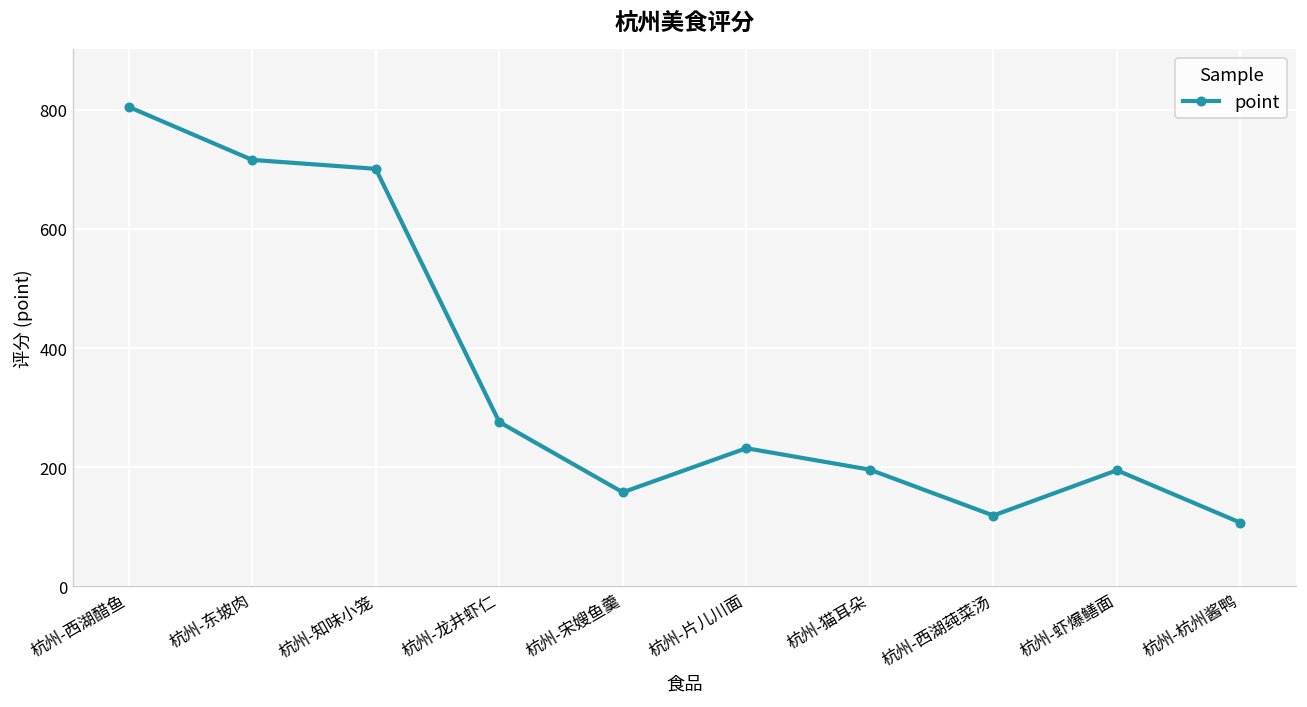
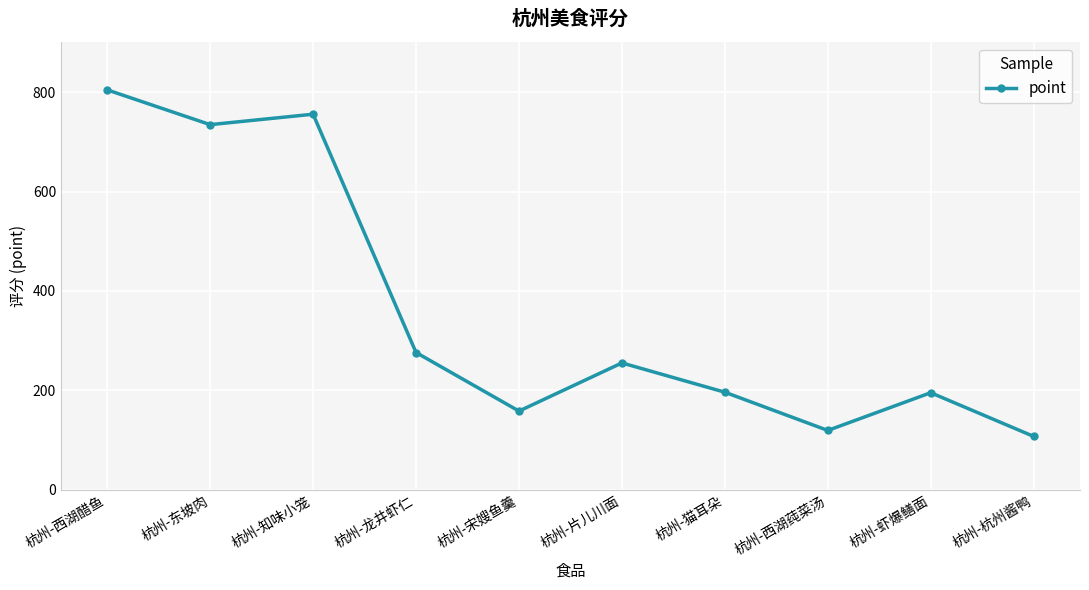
  {
    "杭州-西湖醋鱼": 810,
-   "杭州-东坡肉": 720,
-   "杭州-知味小笼": 700,
+   "杭州-东坡肉": 740,
+   "杭州-知味小笼": 760,
    "杭州-龙井虾仁": 280,
    "杭州-宋嫂鱼羹": 160,
-   "杭州-片儿川面": 230,
+   "杭州-片儿川面": 260,
    "杭州-猫耳朵": 200,
    "杭州-西湖莼菜汤": 120,
    "杭州-虾爆鳝面": 200,
    "杭州-杭州酱鸭": 110
  }
